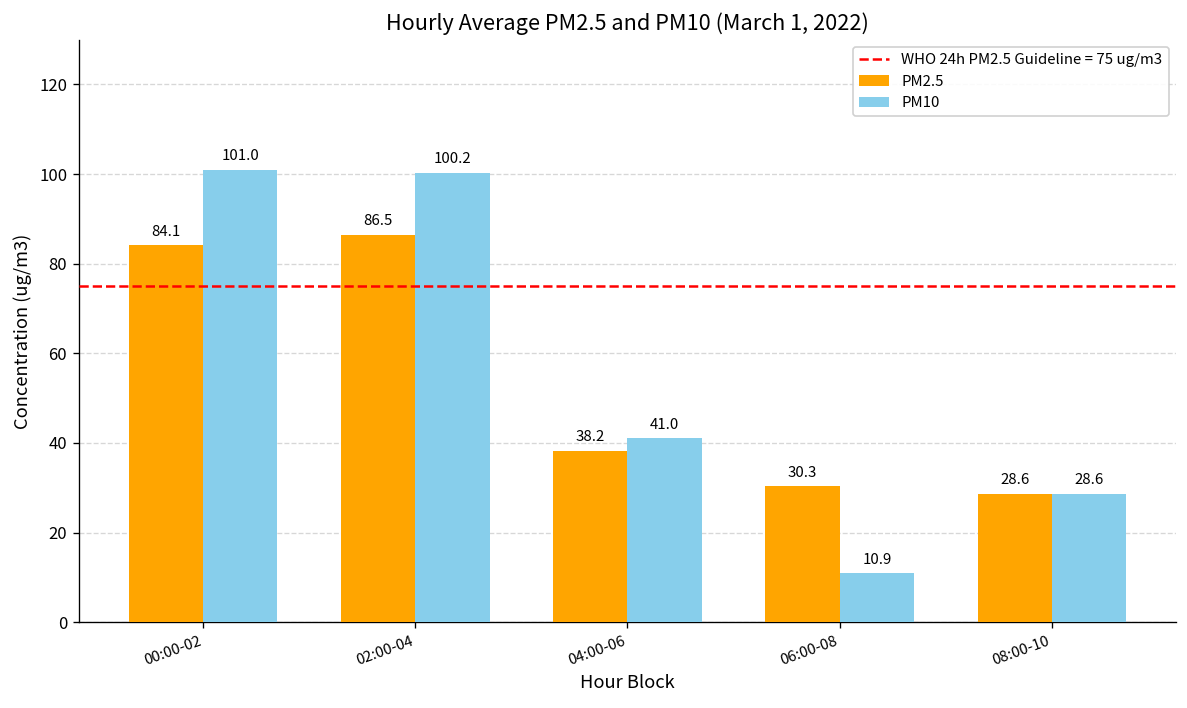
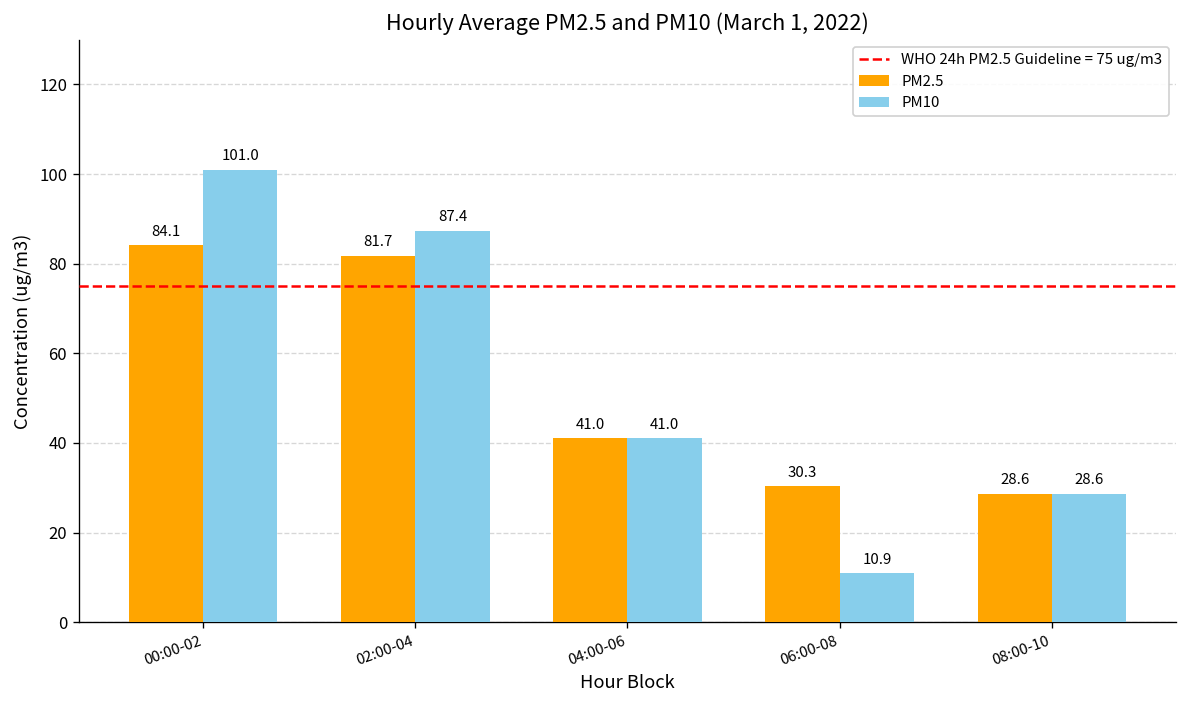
  {
    "PM2.5": {
      "00:00-02": 84.1,
-     "02:00-04": 86.5,
-     "04:00-06": 38.2,
+     "02:00-04": 81.7,
+     "04:00-06": 41.0,
      "06:00-08": 30.3,
      "08:00-10": 28.6
    },
    "PM10": {
      "00:00-02": 101.0,
-     "02:00-04": 100.2,
+     "02:00-04": 87.4,
      "04:00-06": 41.0,
      "06:00-08": 10.9,
      "08:00-10": 28.6
    }
  }
